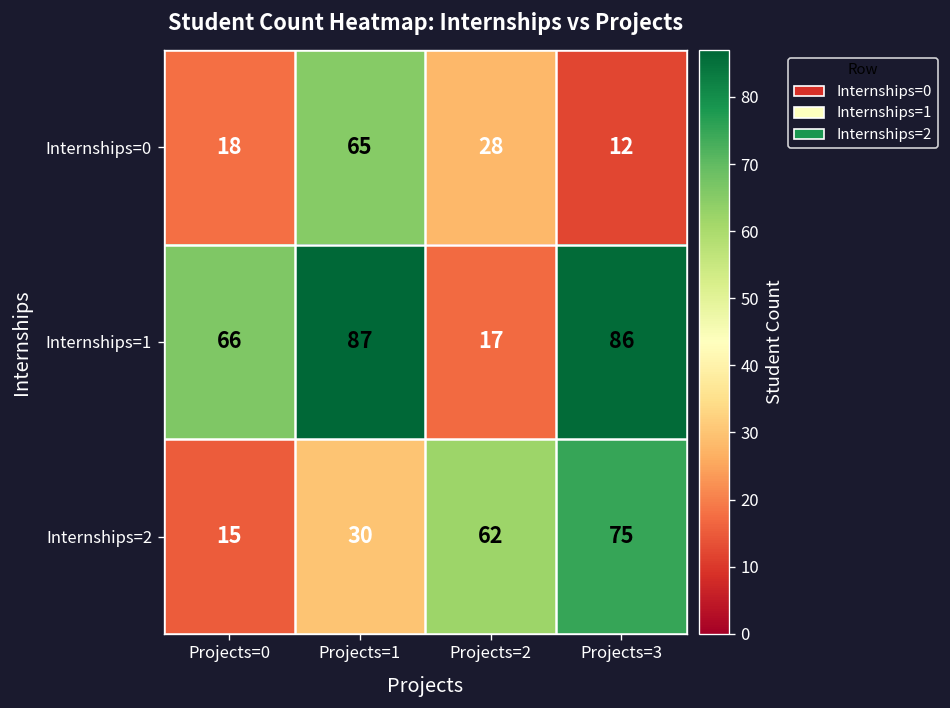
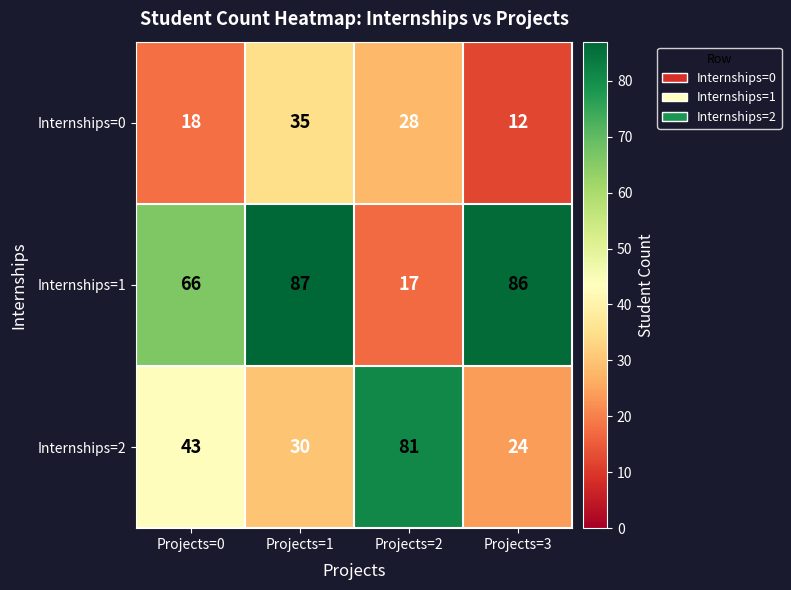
  {
    "Internships=0": {
      "Projects=0": 18,
-     "Projects=1": 65,
+     "Projects=1": 35,
      "Projects=2": 28,
      "Projects=3": 12
    },
    "Internships=1": {
      "Projects=0": 66,
      "Projects=1": 87,
      "Projects=2": 17,
      "Projects=3": 86
    },
    "Internships=2": {
-     "Projects=0": 15,
+     "Projects=0": 43,
      "Projects=1": 30,
-     "Projects=2": 62,
-     "Projects=3": 75
+     "Projects=2": 81,
+     "Projects=3": 24
    }
  }
